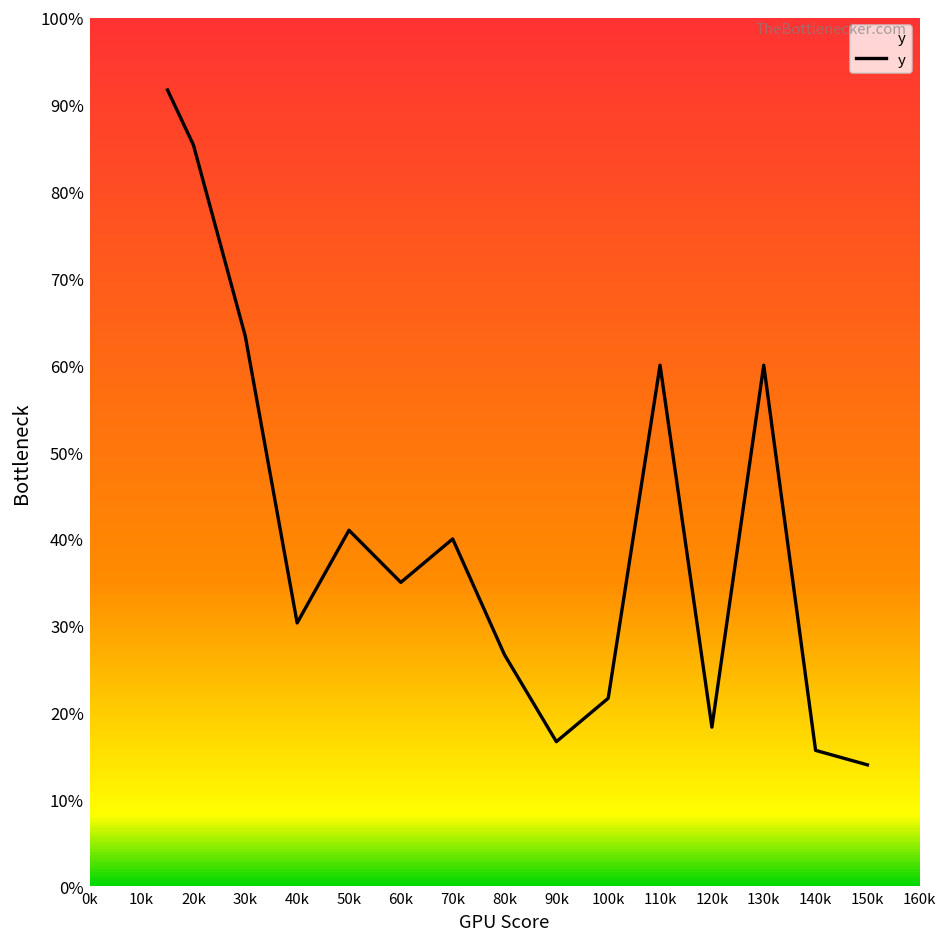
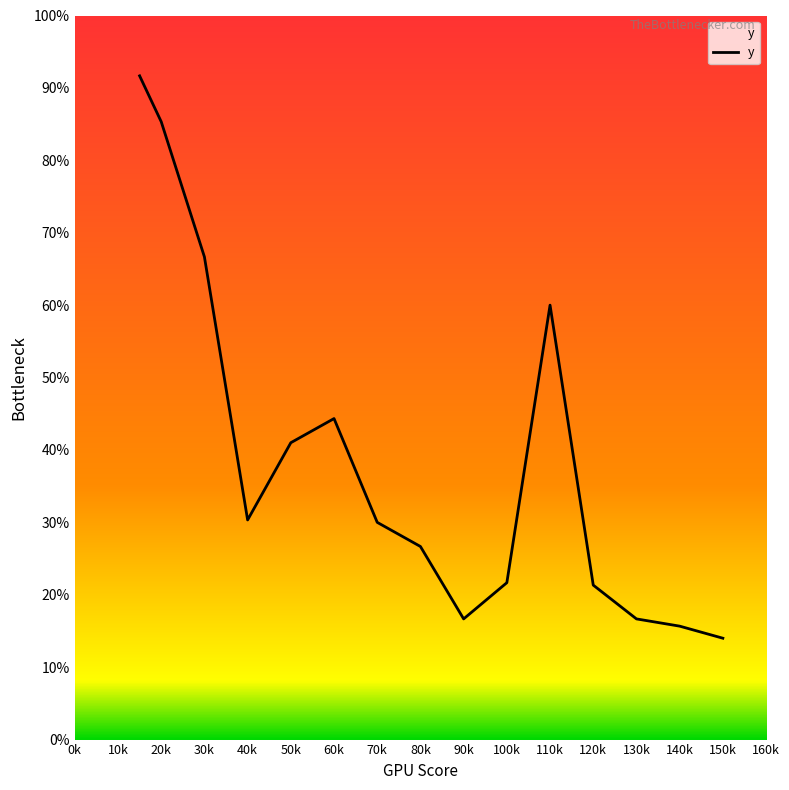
  {
    "20k": "85%",
-   "30k": "63%",
+   "30k": "67%",
    "40k": "30%",
    "50k": "41%",
-   "60k": "35%",
-   "70k": "40%",
+   "60k": "44%",
+   "70k": "30%",
    "80k": "27%",
    "90k": "17%",
    "100k": "22%",
    "110k": "60%",
-   "120k": "18%",
-   "130k": "60%",
+   "120k": "21%",
+   "130k": "17%",
    "140k": "16%",
    "150k": "14%"
  }
